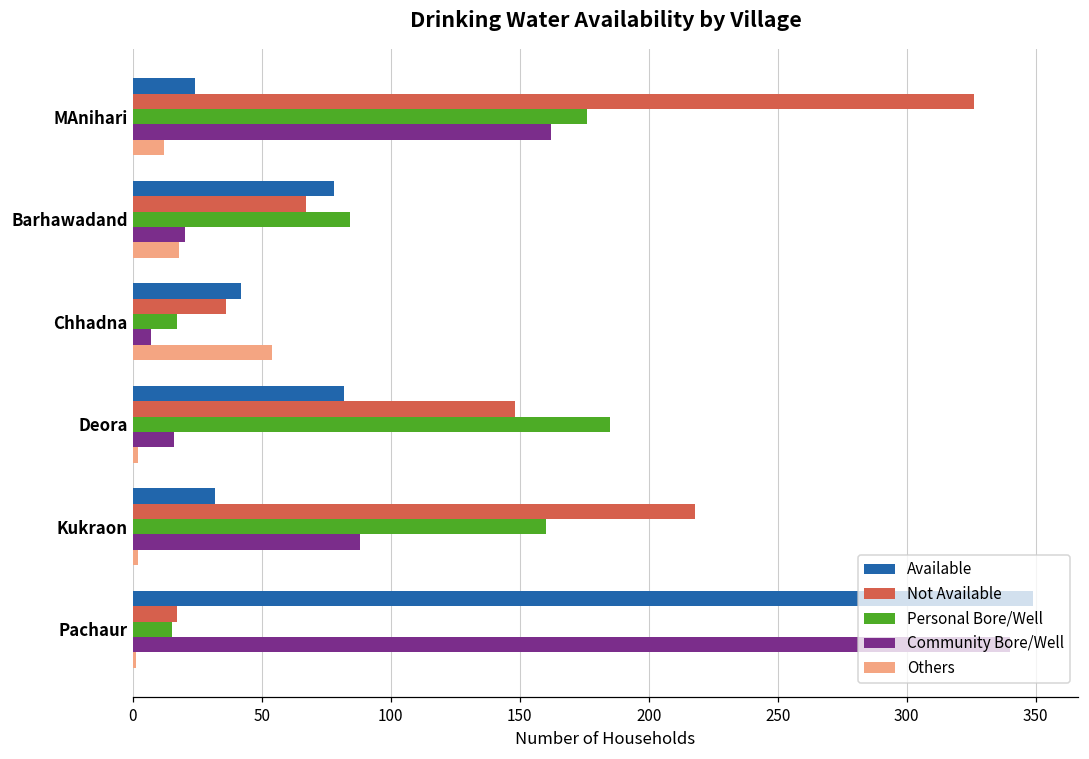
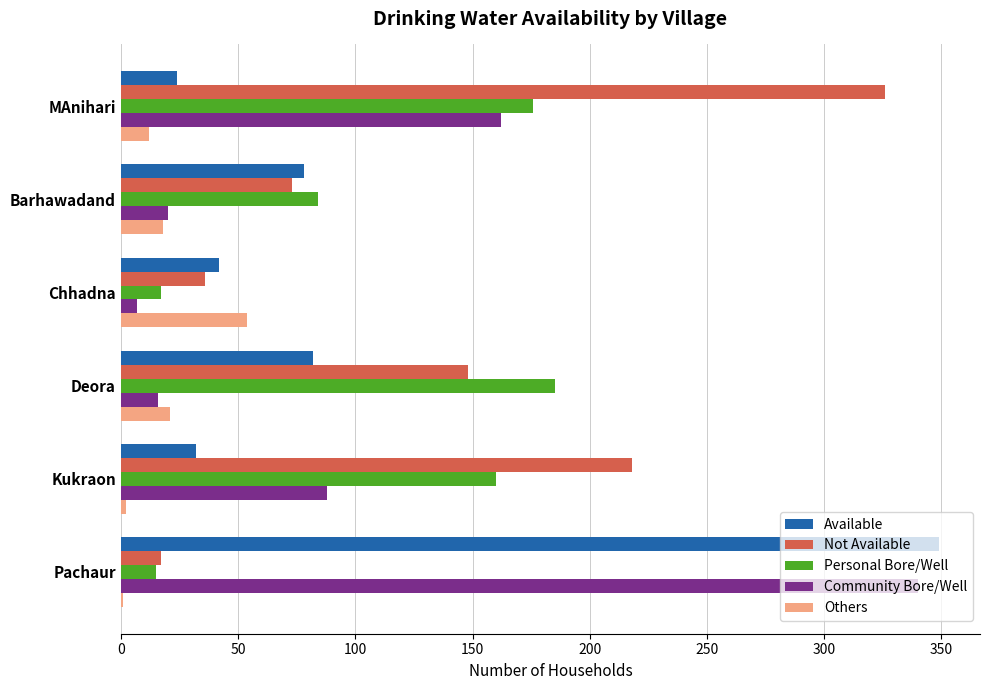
  {
    "Available": {
      "MAnihari": 24,
      "Barhawadand": 78,
      "Chhadna": 42,
      "Deora": 82,
      "Kukraon": 32
    },
    "Not Available": {
      "MAnihari": 326,
-     "Barhawadand": 67,
+     "Barhawadand": 73,
      "Chhadna": 36,
      "Deora": 148,
      "Kukraon": 218,
      "Pachaur": 17
    },
    "Personal Bore/Well": {
      "MAnihari": 176,
      "Barhawadand": 84,
      "Chhadna": 17,
      "Deora": 185,
      "Kukraon": 160,
      "Pachaur": 15
    },
    "Community Bore/Well": {
      "MAnihari": 162,
      "Barhawadand": 20,
      "Chhadna": 7,
      "Deora": 16,
      "Kukraon": 88
    },
    "Others": {
      "MAnihari": 12,
      "Barhawadand": 18,
      "Chhadna": 54,
-     "Deora": 2,
+     "Deora": 21,
      "Kukraon": 2
    }
  }
